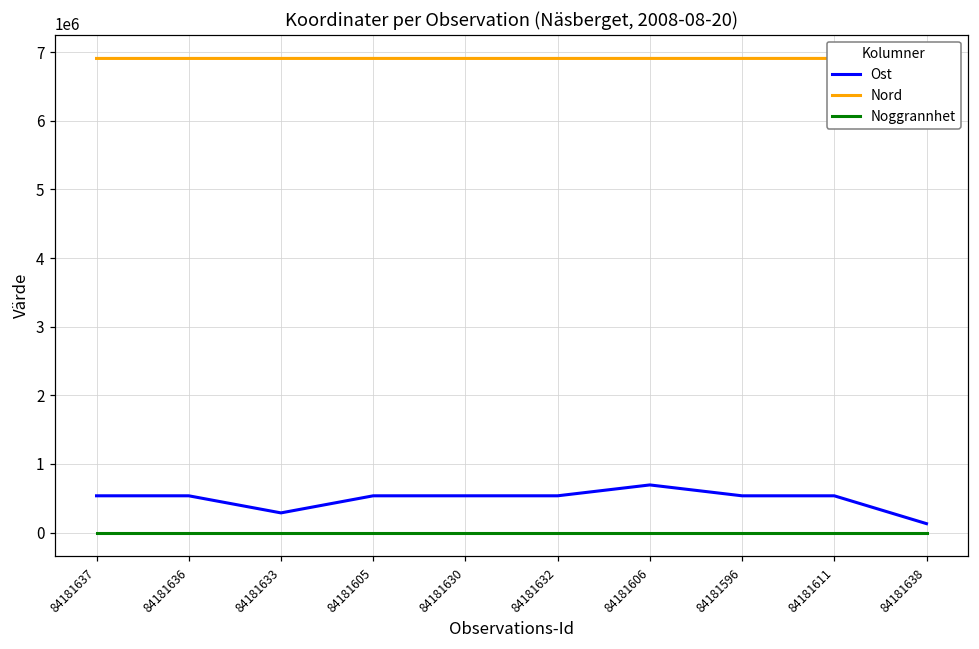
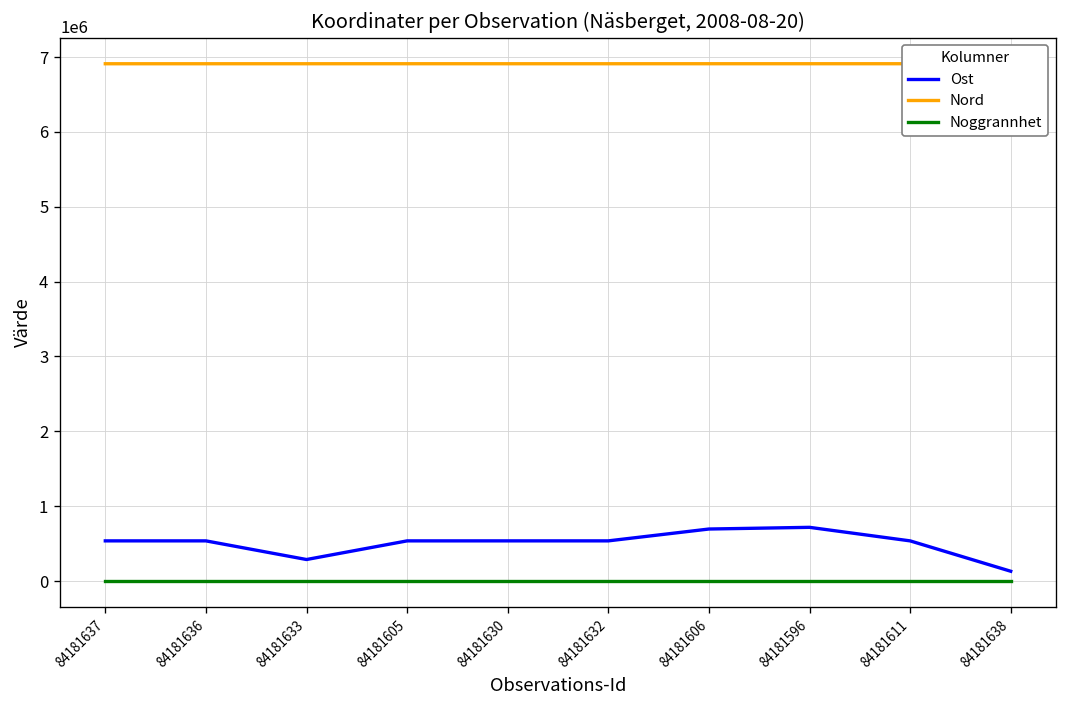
  {
    "Ost": {
      "84181637": 500000,
      "84181636": 500000,
      "84181633": 300000,
      "84181605": 500000,
      "84181630": 500000,
      "84181632": 500000,
      "84181606": 700000,
-     "84181596": 500000,
+     "84181596": 700000,
      "84181611": 500000,
      "84181638": 100000
    },
    "Nord": {
      "84181637": 6900000,
      "84181636": 6900000,
      "84181633": 6900000,
      "84181605": 6900000,
      "84181630": 6900000,
      "84181632": 6900000,
      "84181606": 6900000,
      "84181596": 6900000
    },
    "Noggrannhet": {
      "84181637": 0,
      "84181636": 0,
      "84181633": 0,
      "84181605": 0,
      "84181630": 0,
      "84181632": 0,
      "84181606": 0,
      "84181596": 0,
      "84181611": 0,
      "84181638": 0
    }
  }
